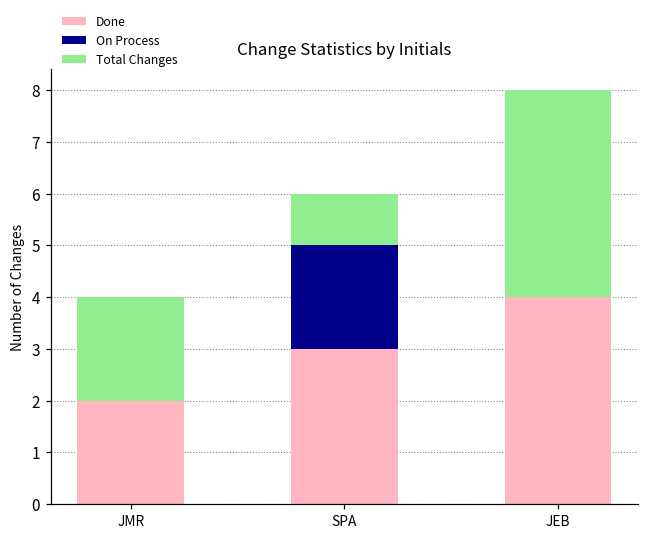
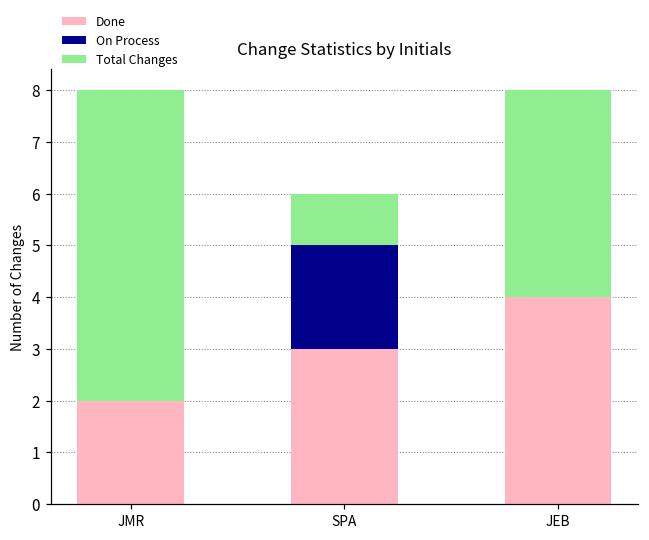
  {
    "Done": {
      "JMR": 2,
      "SPA": 3,
      "JEB": 4
    },
    "On Process": {
      "JMR": 0,
      "SPA": 2,
      "JEB": 0
    },
    "Total Changes": {
-     "JMR": 2,
+     "JMR": 6,
      "SPA": 1,
      "JEB": 4
    }
  }
